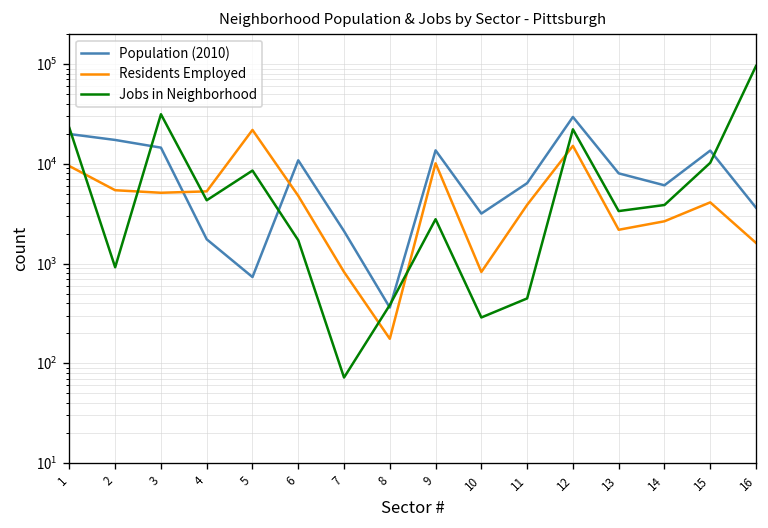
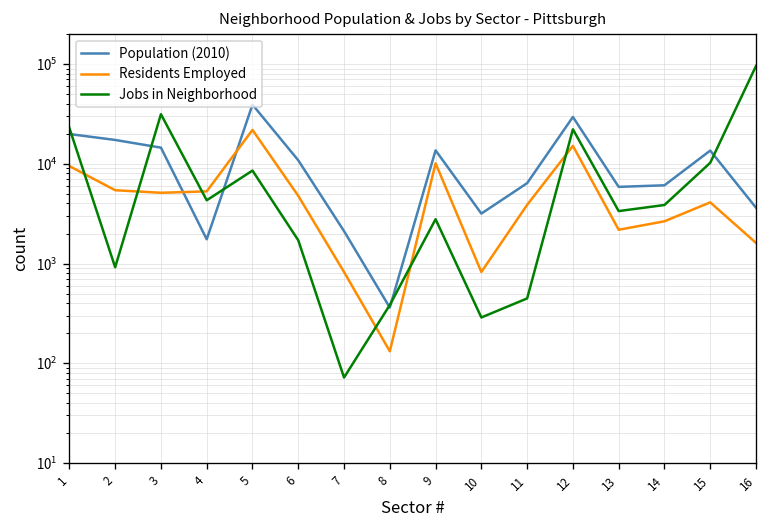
  {
    "Population (2010)": {
      "1": 20000,
      "2": 17000,
      "3": 15000,
      "4": 1800,
-     "5": 700,
+     "5": 40000,
      "6": 11000,
      "7": 2100,
      "9": 14000,
      "10": 3200,
      "11": 6000,
      "12": 29000,
-     "13": 8000,
+     "13": 6000,
      "14": 6000,
      "15": 14000,
      "16": 4000
    },
    "Residents Employed": {
      "1": 9000,
      "2": 5000,
      "3": 5000,
      "4": 5000,
      "5": 22000,
      "6": 5000,
      "7": 800,
-     "8": 180,
+     "8": 130,
      "9": 10000,
      "10": 800,
      "11": 4000,
      "12": 15000,
      "13": 2200,
      "14": 2700,
      "15": 4000,
      "16": 1600
    },
    "Jobs in Neighborhood": {
      "1": 23000,
      "2": 900,
      "3": 31000,
      "4": 4000,
      "5": 9000,
      "6": 1700,
      "7": 70,
      "9": 2800,
      "10": 290,
      "11": 400,
      "12": 22000,
      "13": 3400,
      "14": 4000,
      "15": 10000,
      "16": 100000
    }
  }
